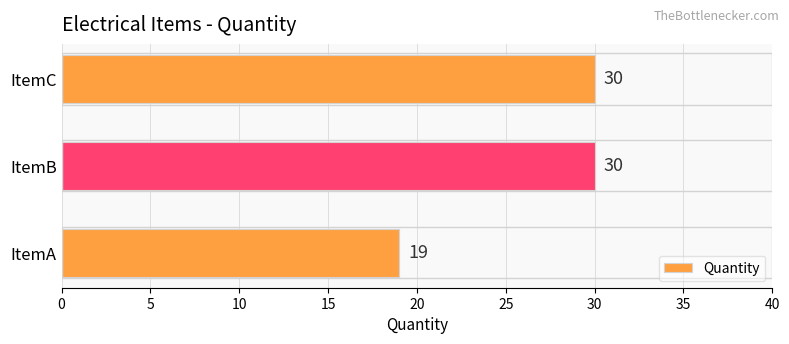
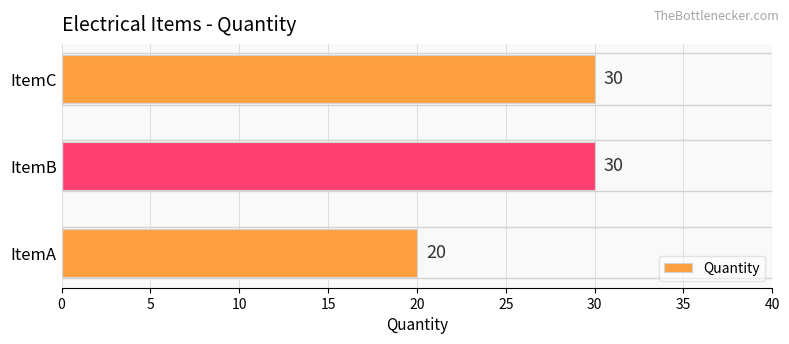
  {
    "ItemC": 30,
    "ItemB": 30,
-   "ItemA": 19
+   "ItemA": 20
  }
